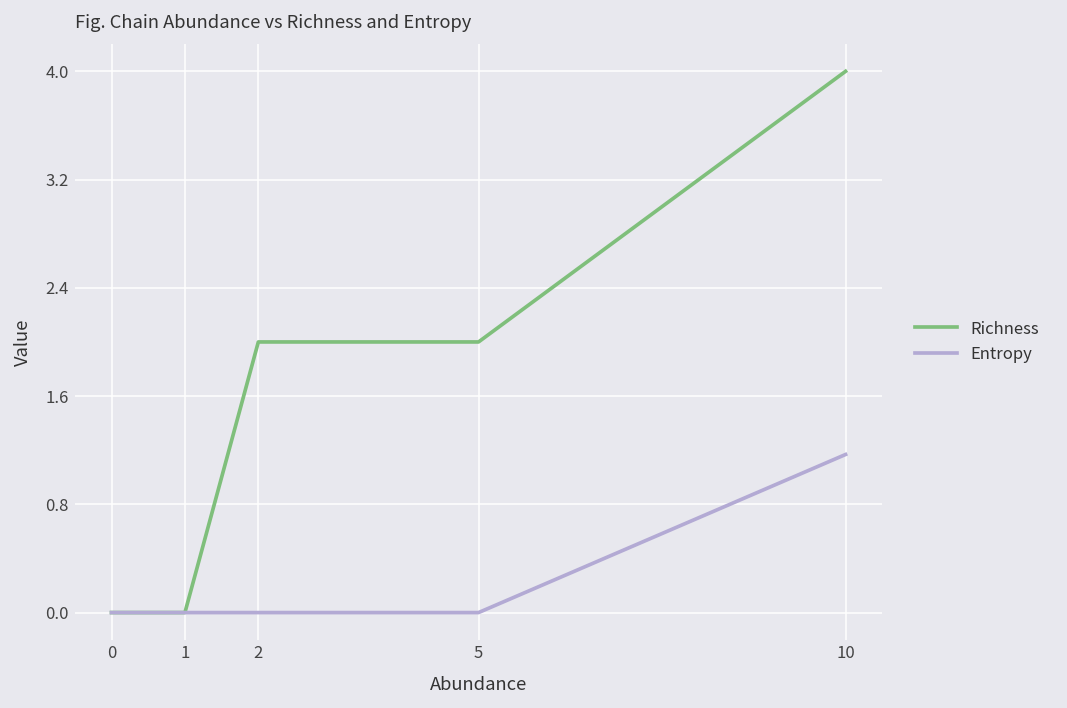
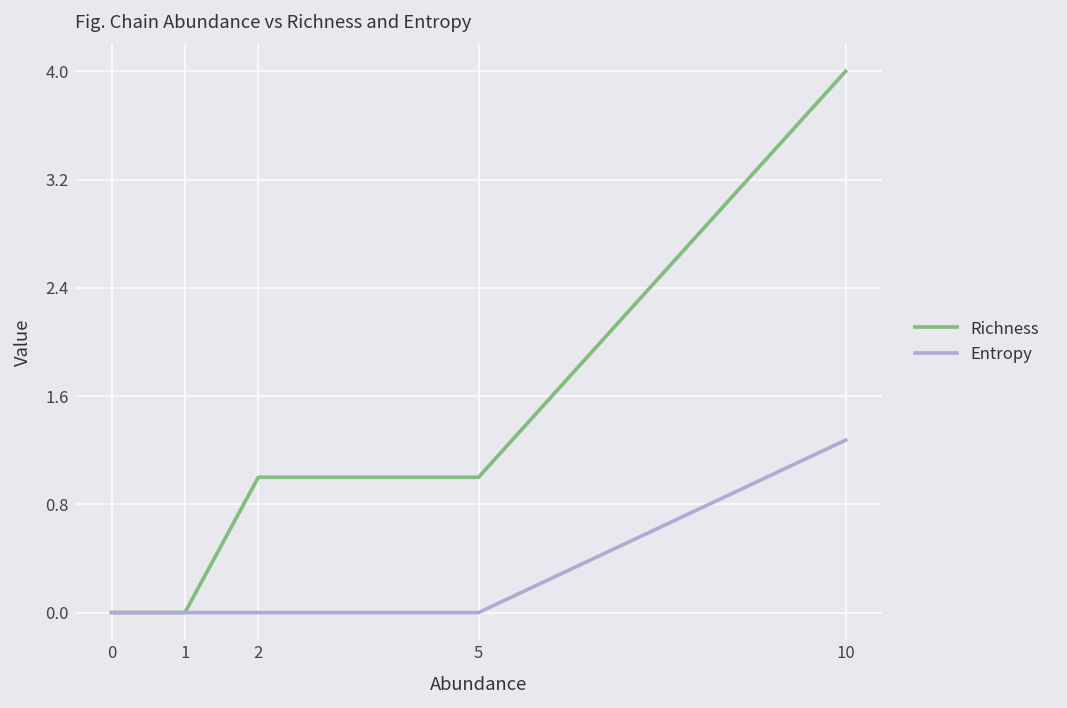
  {
    "Richness": {
-     "2": 2,
-     "5": 2,
+     "2": 1,
+     "5": 1,
      "10": 4
    },
    "Entropy": {
      "2": 0.00,
      "5": 0.00,
-     "10": 1.17
+     "10": 1.27
    }
  }
